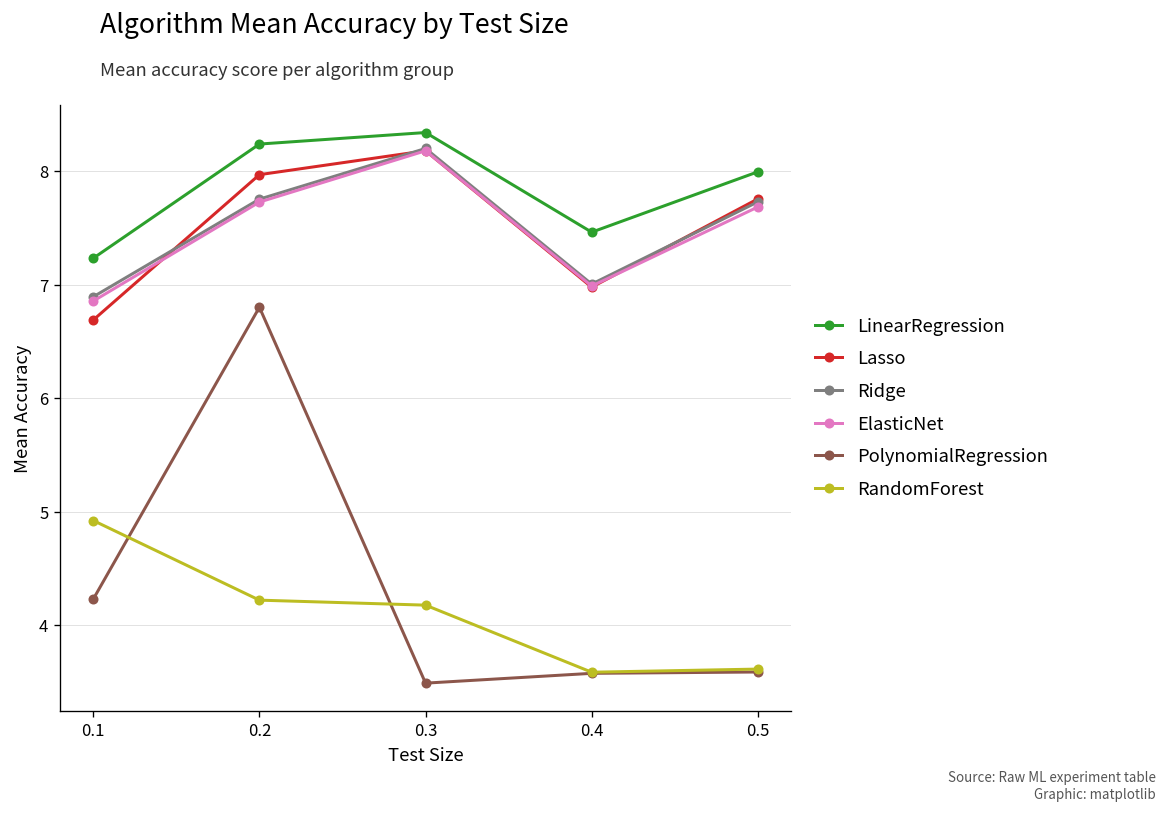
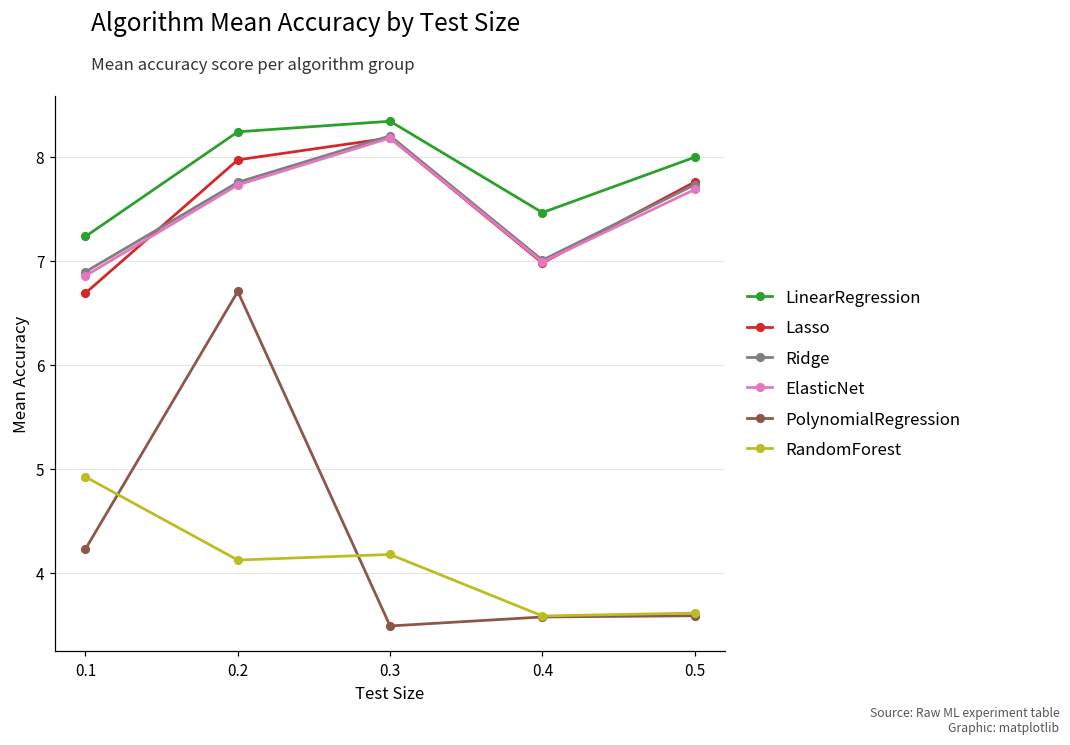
  {
    "LinearRegression": {
      "0.1": 7.2,
      "0.2": 8.2,
      "0.3": 8.3,
      "0.4": 7.5,
      "0.5": 8.0
    },
    "Lasso": {
      "0.1": 6.7,
      "0.2": 8.0
    },
    "Ridge": {
      "0.1": 6.9
    },
    "ElasticNet": {
      "0.1": 6.9,
      "0.5": 7.7
    },
    "PolynomialRegression": {
      "0.1": 4.2,
-     "0.2": 6.8,
+     "0.2": 6.7,
      "0.3": 3.5
    },
    "RandomForest": {
      "0.1": 4.9,
-     "0.2": 4.2,
+     "0.2": 4.1,
      "0.3": 4.2
    }
  }
